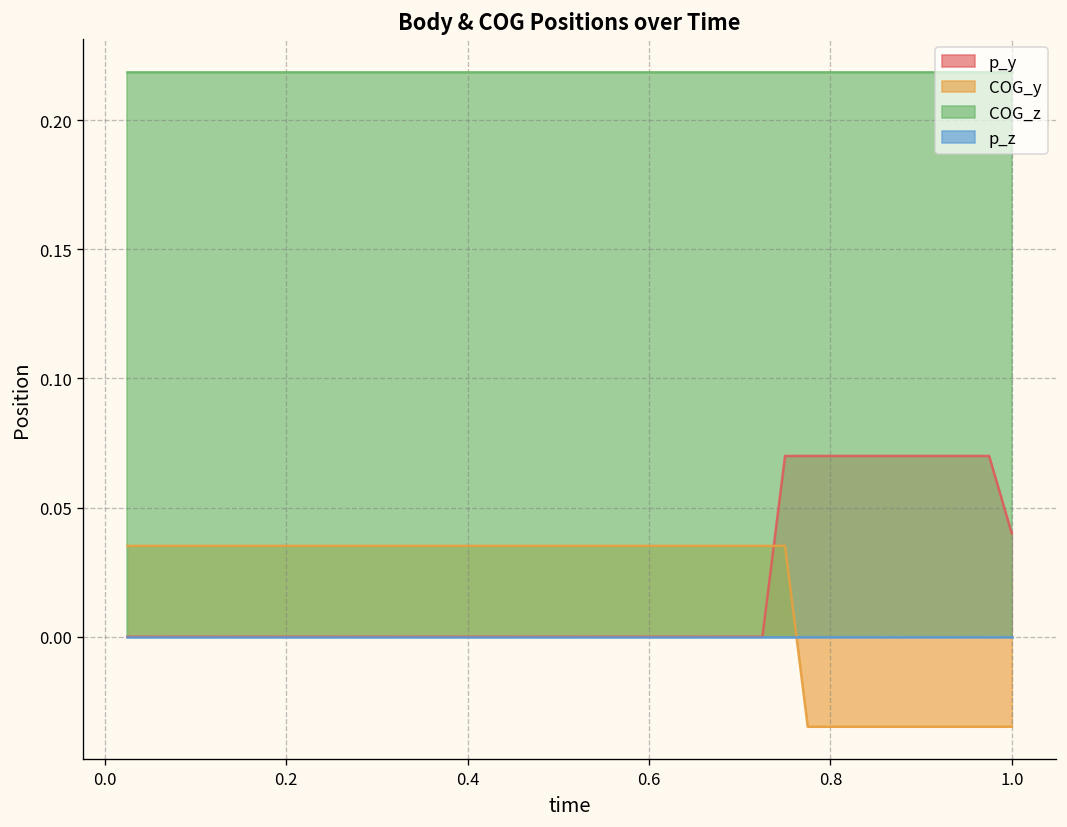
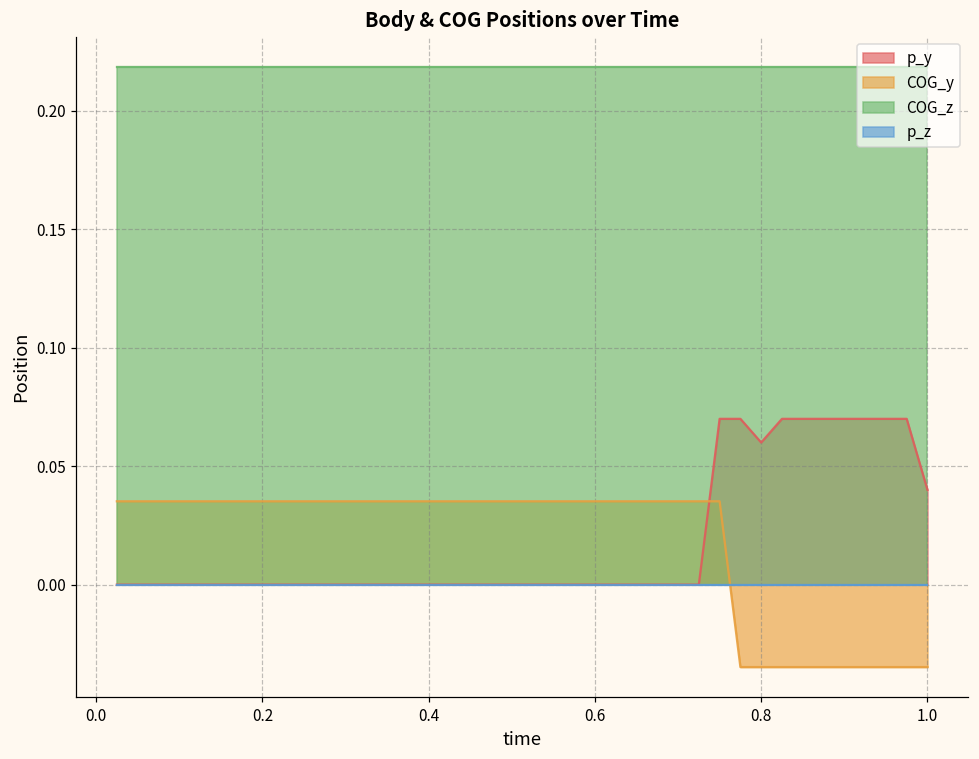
  {
    "p_y": {
-     "0.8": 0.07,
+     "0.8": 0.06,
      "1.0": 0.04
    },
    "COG_z": {
      "0.2": 0.219,
      "0.4": 0.219,
      "0.6": 0.219,
      "0.8": 0.219
    }
  }
